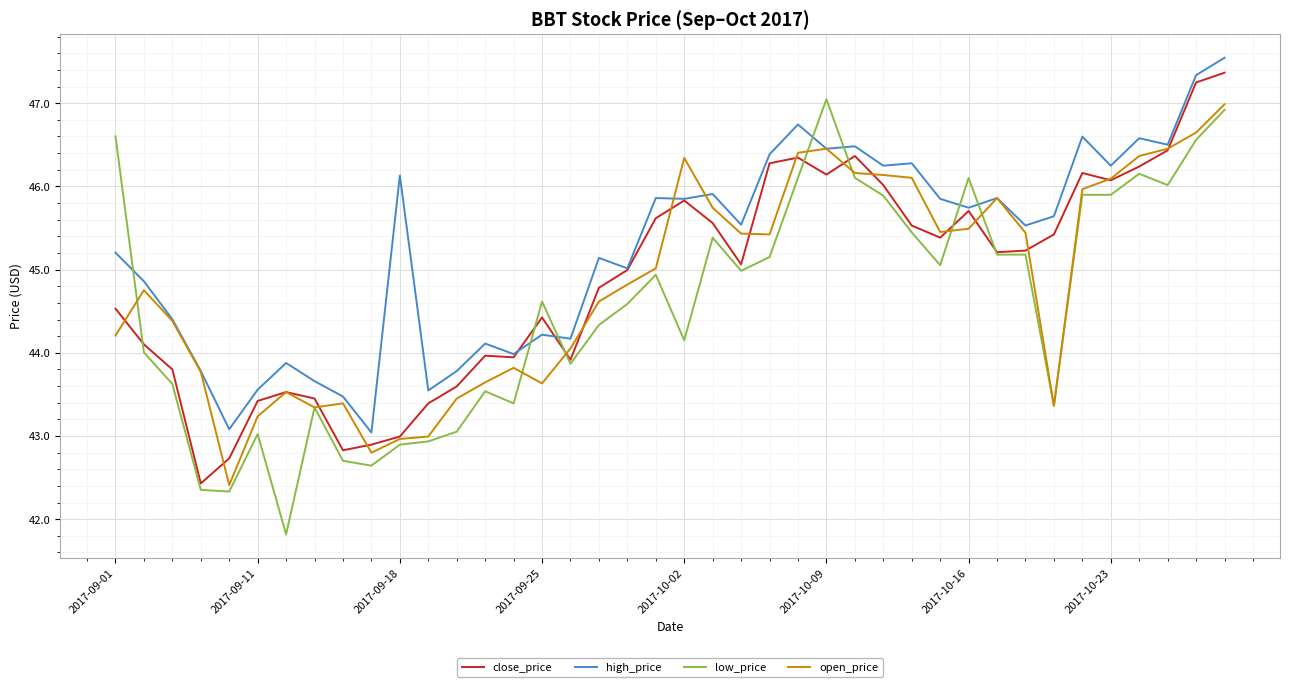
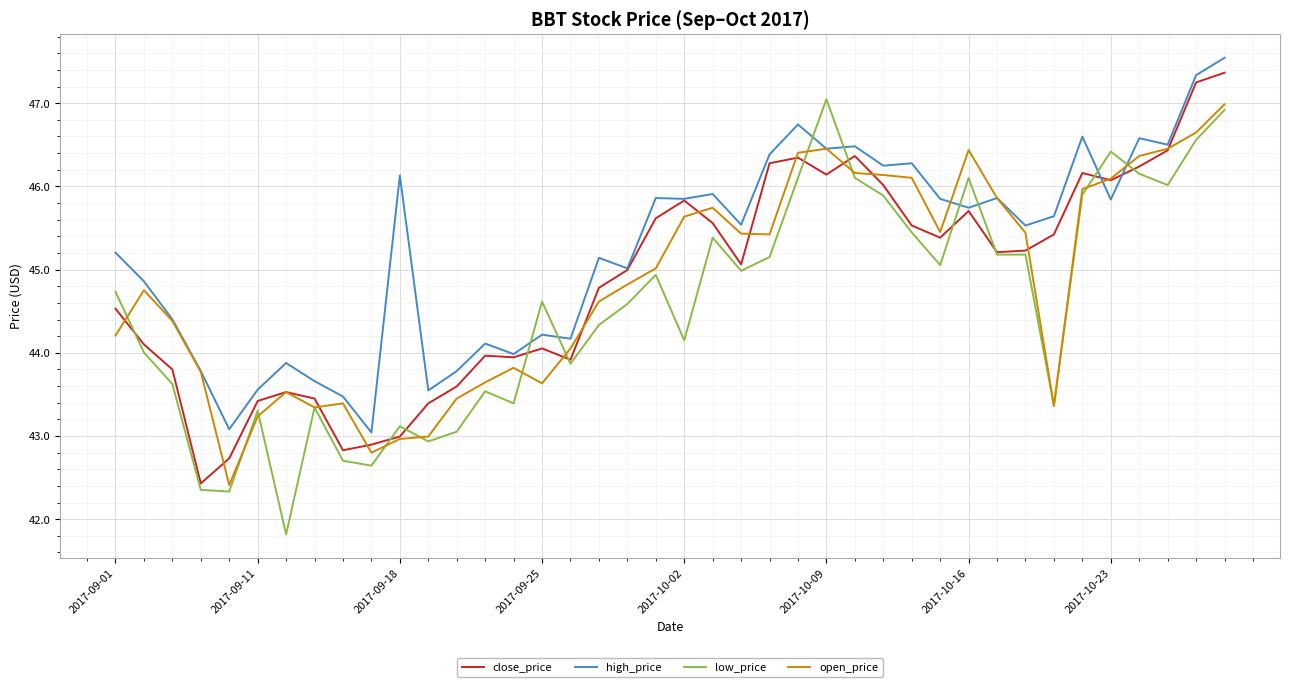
  {
    "close_price": {
      "2017-09-01": 44.5,
      "2017-09-11": 43.4,
-     "2017-09-25": 44.4,
+     "2017-09-25": 44.1,
      "2017-10-09": 46.1,
      "2017-10-16": 45.7
    },
    "high_price": {
      "2017-09-01": 45.2,
      "2017-09-11": 43.6,
      "2017-09-18": 46.1,
      "2017-09-25": 44.2,
      "2017-10-16": 45.7,
-     "2017-10-23": 46.2
+     "2017-10-23": 45.8
    },
    "low_price": {
-     "2017-09-01": 46.6,
-     "2017-09-11": 43.0,
-     "2017-09-18": 42.9,
+     "2017-09-01": 44.7,
+     "2017-09-11": 43.3,
+     "2017-09-18": 43.1,
      "2017-09-25": 44.6,
      "2017-10-02": 44.2,
      "2017-10-09": 47.0,
      "2017-10-16": 46.1,
-     "2017-10-23": 45.9
+     "2017-10-23": 46.4
    },
    "open_price": {
      "2017-09-01": 44.2,
      "2017-09-11": 43.2,
      "2017-09-25": 43.6,
-     "2017-10-02": 46.3,
-     "2017-10-16": 45.5
+     "2017-10-02": 45.6,
+     "2017-10-16": 46.4
    }
  }
